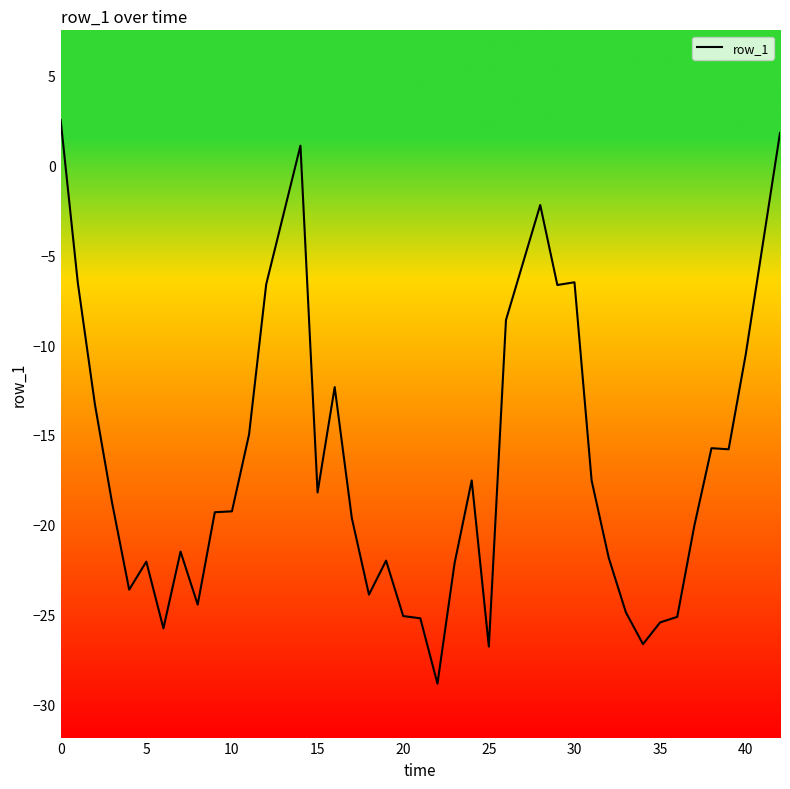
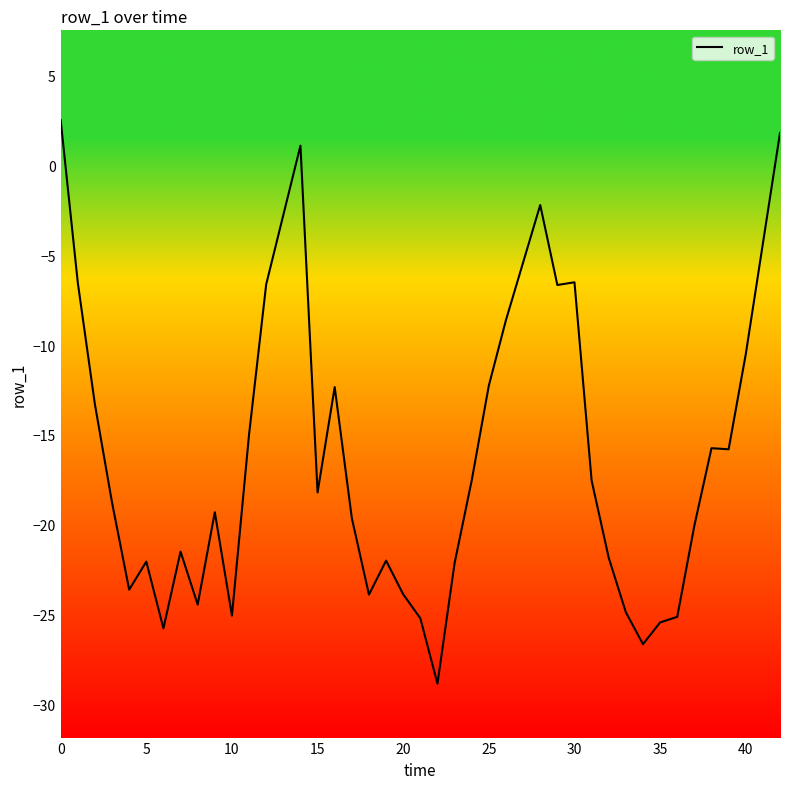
  {
    "0": 2.5,
    "5": -22.1,
-   "10": -19.3,
+   "10": -25.1,
    "15": -18.2,
-   "20": -25.1,
-   "25": -26.8,
+   "20": -23.9,
+   "25": -12.2,
    "30": -6.5,
    "35": -25.4,
    "40": -10.5
  }
